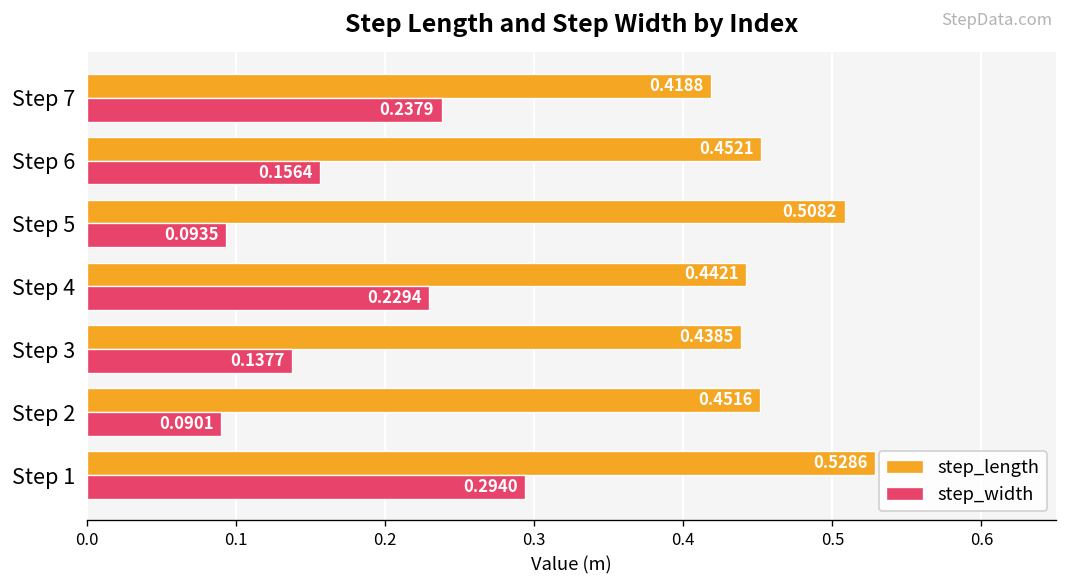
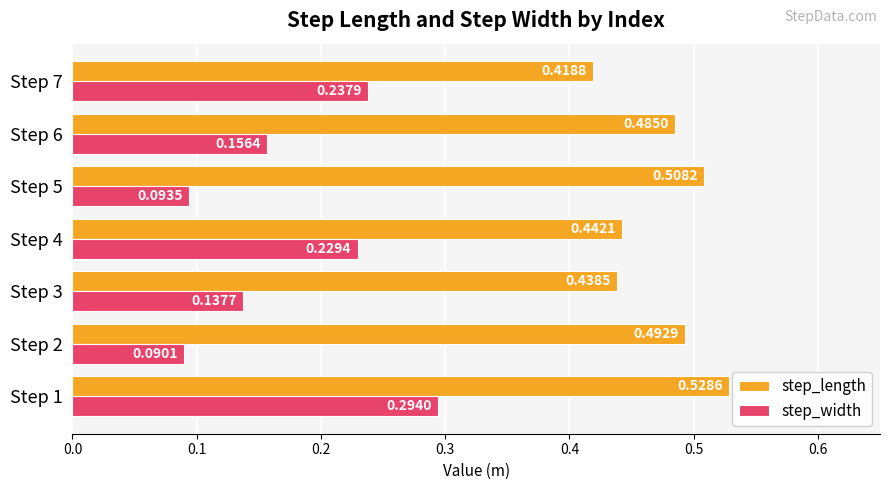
  {
    "step_length": {
      "Step 7": 0.4188,
-     "Step 6": 0.4521,
+     "Step 6": 0.4850,
      "Step 5": 0.5082,
      "Step 4": 0.4421,
      "Step 3": 0.4385,
-     "Step 2": 0.4516,
+     "Step 2": 0.4929,
      "Step 1": 0.5286
    },
    "step_width": {
      "Step 7": 0.2379,
      "Step 6": 0.1564,
      "Step 5": 0.0935,
      "Step 4": 0.2294,
      "Step 3": 0.1377,
      "Step 2": 0.0901,
      "Step 1": 0.2940
    }
  }
